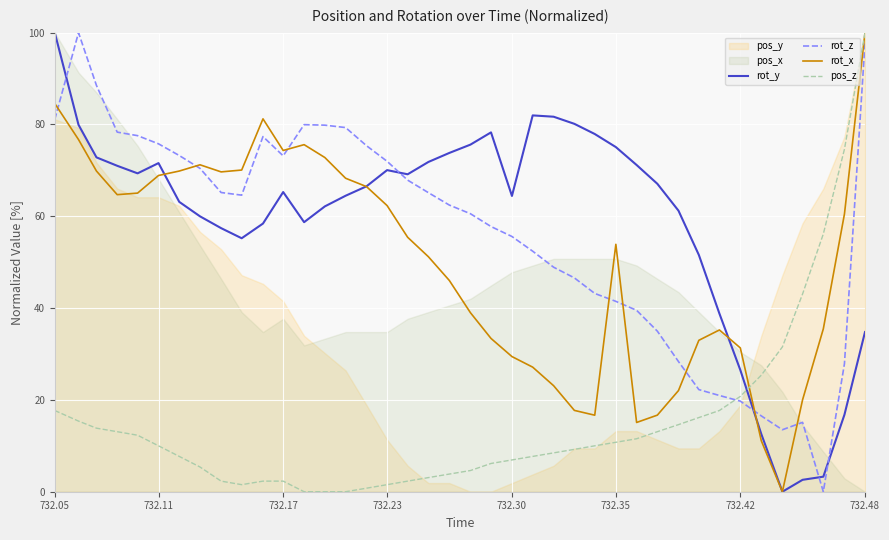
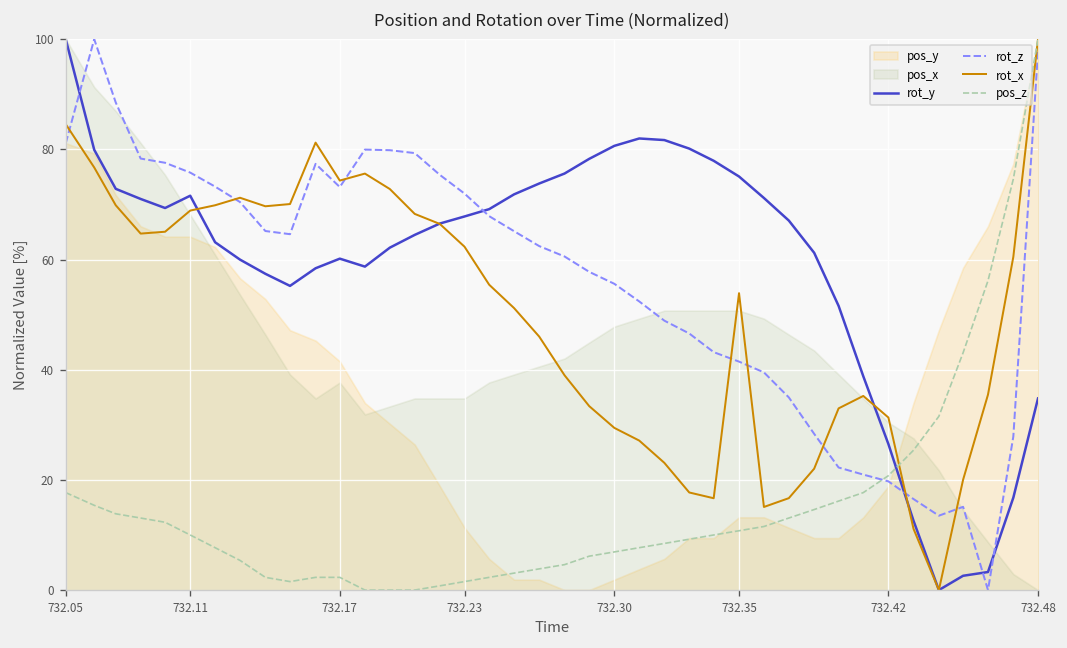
  {
    "rot_y": {
      "732.11": 72,
-     "732.17": 65,
-     "732.23": 70,
-     "732.30": 64,
+     "732.17": 60,
+     "732.23": 68,
+     "732.30": 81,
      "732.35": 75,
      "732.42": 27,
      "732.48": 35
    },
    "rot_z": {
      "732.11": 76,
      "732.17": 73,
      "732.23": 72,
      "732.30": 56,
      "732.35": 41,
      "732.42": 20,
      "732.48": 98
    },
    "rot_x": {
      "732.05": 85,
      "732.11": 69,
      "732.17": 74,
      "732.23": 62,
      "732.30": 29,
      "732.35": 54,
      "732.42": 31
    }
  }
